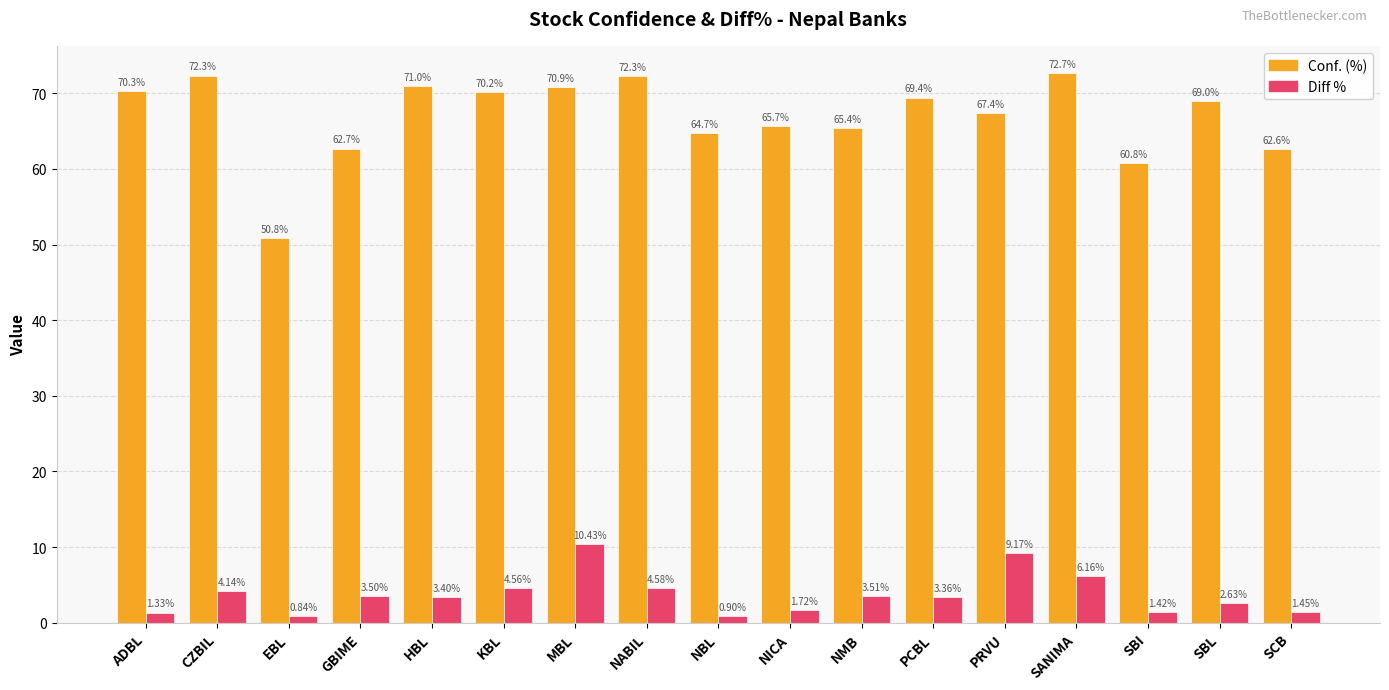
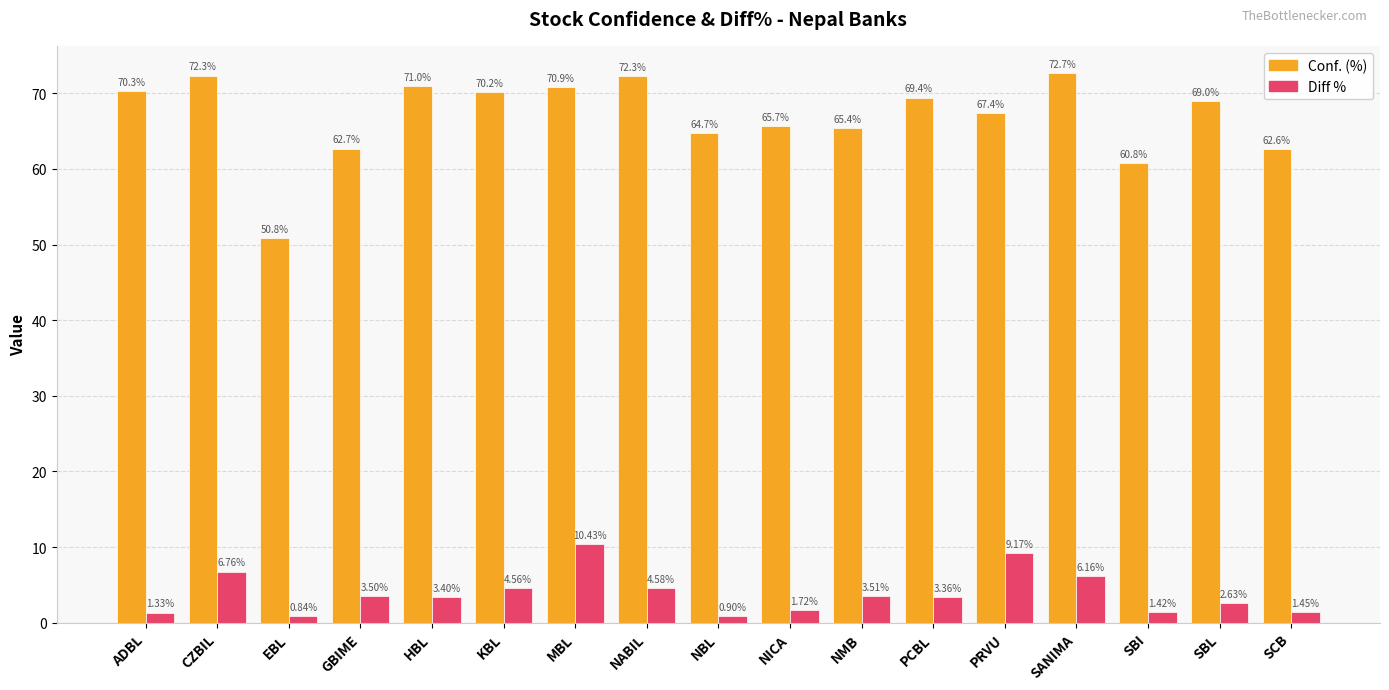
  {
    "Diff %": {
      "ADBL": "1.33%",
-     "CZBIL": "4.14%",
+     "CZBIL": "6.76%",
      "EBL": "0.84%",
      "GBIME": "3.50%",
      "HBL": "3.40%",
      "KBL": "4.56%",
      "MBL": "10.43%",
      "NABIL": "4.58%",
      "NBL": "0.90%",
      "NICA": "1.72%",
      "NMB": "3.51%",
      "PCBL": "3.36%",
      "PRVU": "9.17%",
      "SANIMA": "6.16%",
      "SBI": "1.42%",
      "SBL": "2.63%",
      "SCB": "1.45%"
    }
  }
